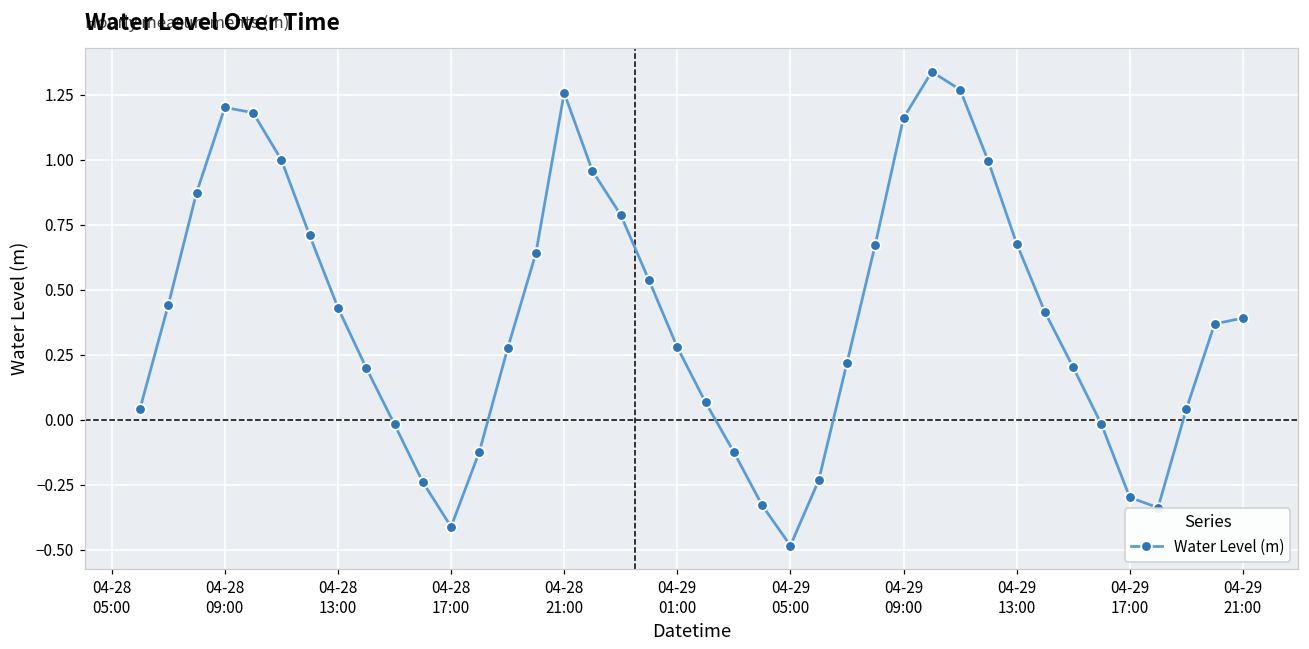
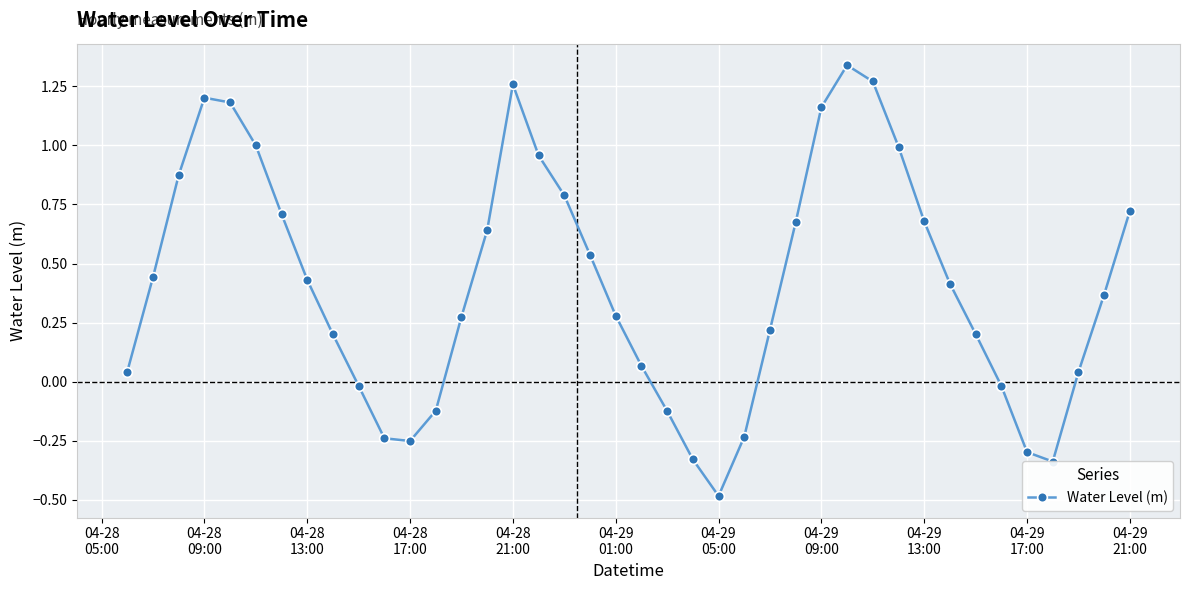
  {
    "04-28 09:00": 1.20,
    "04-28 13:00": 0.43,
-   "04-28 17:00": -0.41,
+   "04-28 17:00": -0.25,
    "04-28 21:00": 1.26,
    "04-29 01:00": 0.28,
    "04-29 05:00": -0.48,
    "04-29 09:00": 1.16,
    "04-29 13:00": 0.68,
    "04-29 17:00": -0.30,
-   "04-29 21:00": 0.39
+   "04-29 21:00": 0.72
  }
